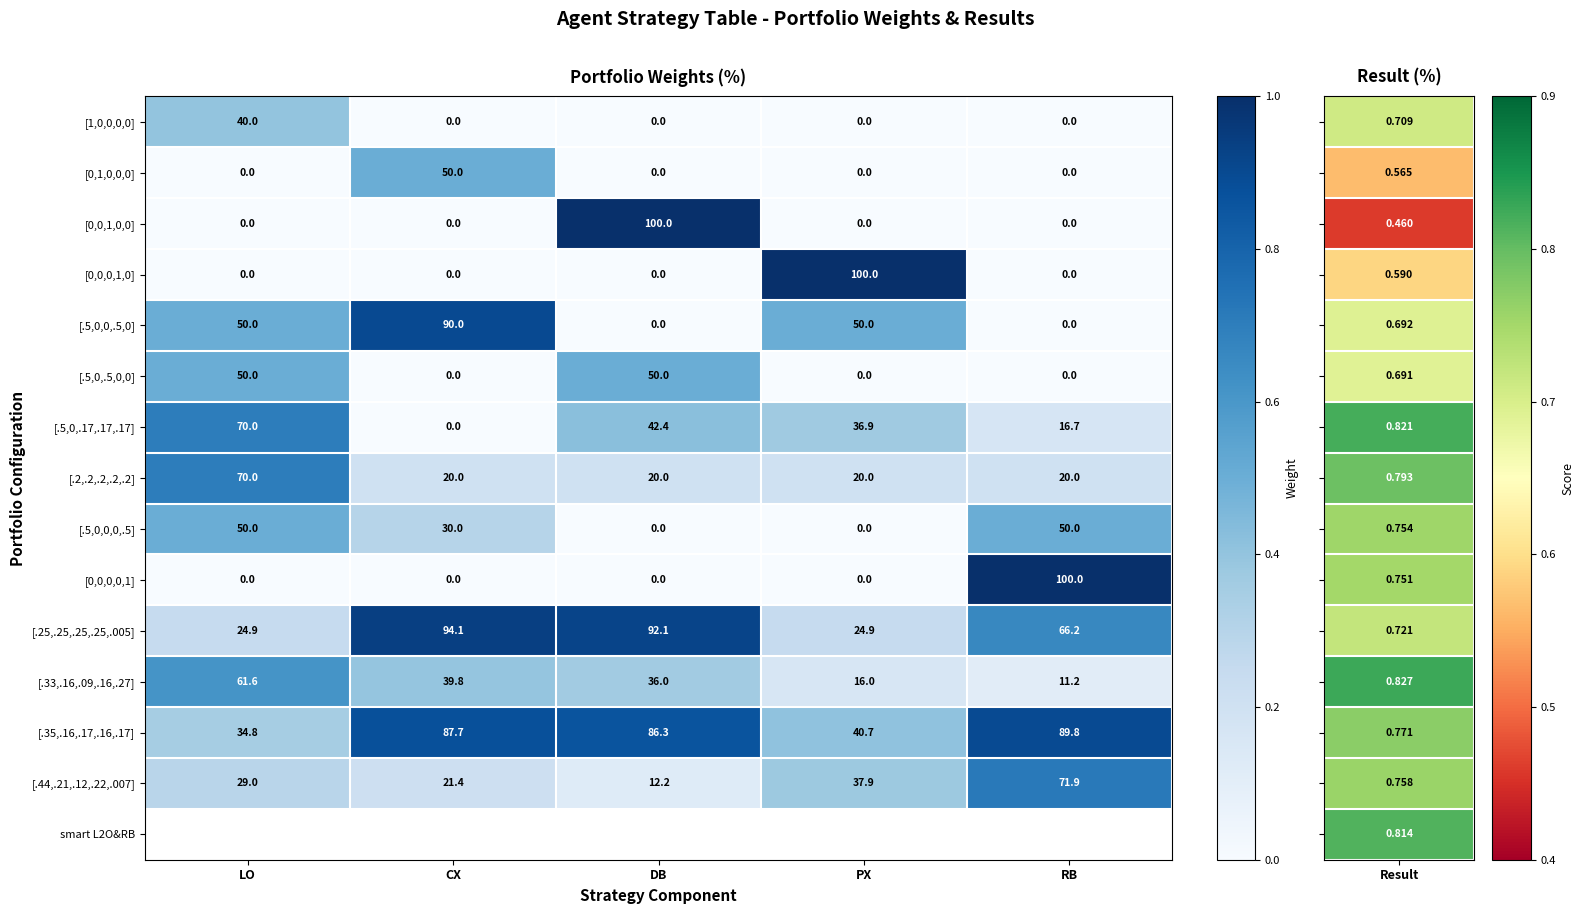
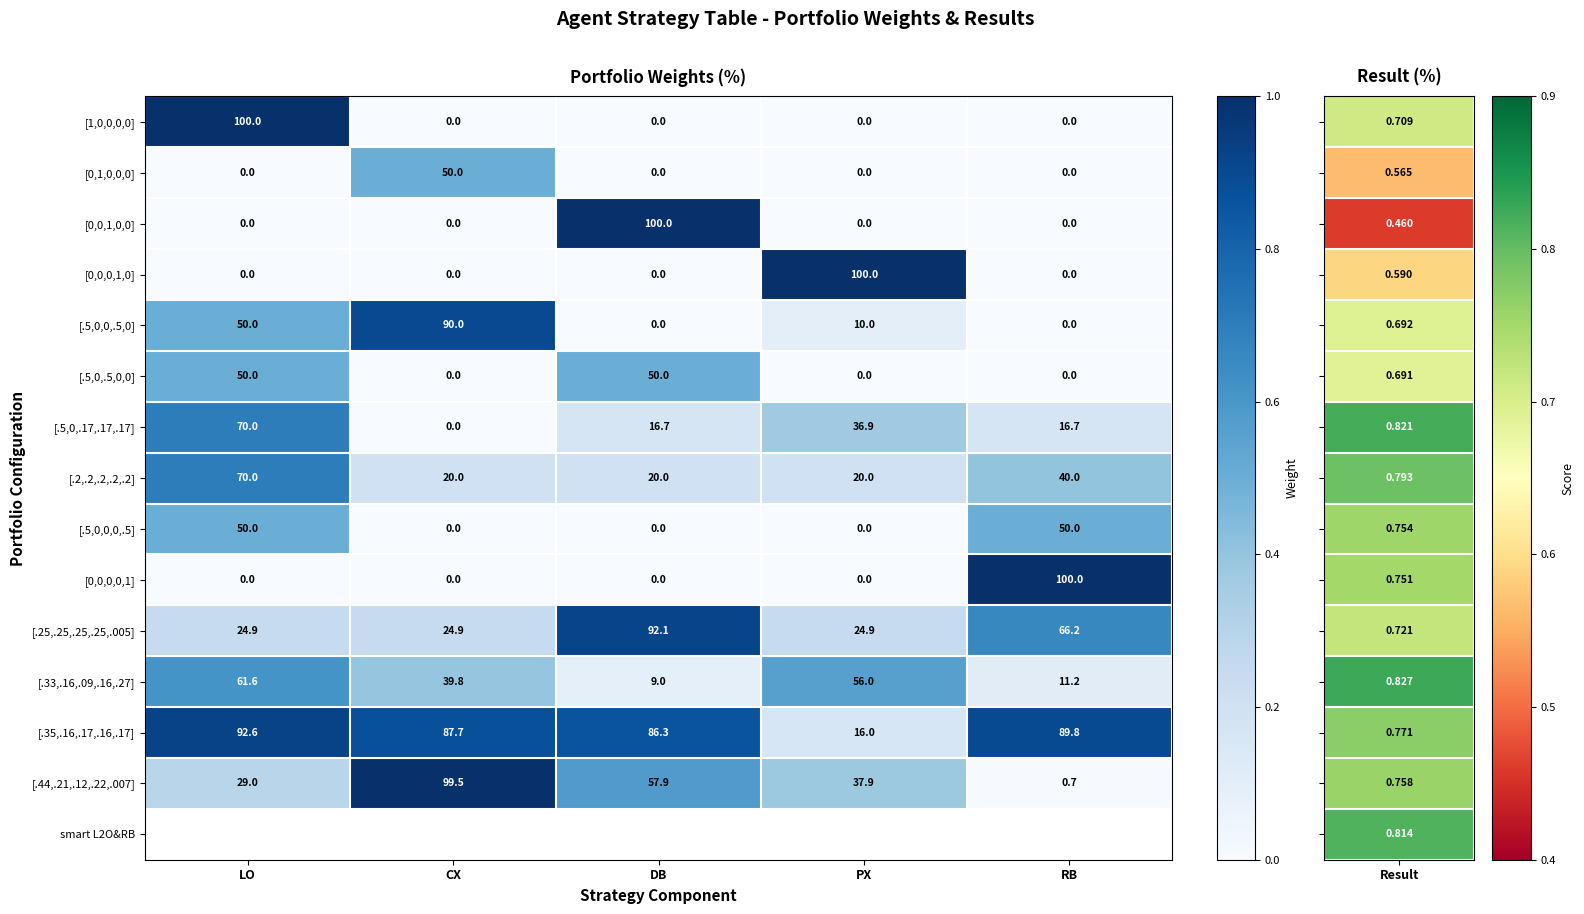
  {
    "Portfolio Weights (%)": {
      "[1,0,0,0,0]": {
-       "LO": 40.0,
+       "LO": 100.0,
        "CX": 0.0,
        "DB": 0.0,
        "PX": 0.0,
        "RB": 0.0
      },
      "[0,1,0,0,0]": {
        "LO": 0.0,
        "CX": 50.0,
        "DB": 0.0,
        "PX": 0.0,
        "RB": 0.0
      },
      "[0,0,1,0,0]": {
        "LO": 0.0,
        "CX": 0.0,
        "DB": 100.0,
        "PX": 0.0,
        "RB": 0.0
      },
      "[0,0,0,1,0]": {
        "LO": 0.0,
        "CX": 0.0,
        "DB": 0.0,
        "PX": 100.0,
        "RB": 0.0
      },
      "[.5,0,0,.5,0]": {
        "LO": 50.0,
        "CX": 90.0,
        "DB": 0.0,
-       "PX": 50.0,
+       "PX": 10.0,
        "RB": 0.0
      },
      "[.5,0,.5,0,0]": {
        "LO": 50.0,
        "CX": 0.0,
        "DB": 50.0,
        "PX": 0.0,
        "RB": 0.0
      },
      "[.5,0,.17,.17,.17]": {
        "LO": 70.0,
        "CX": 0.0,
-       "DB": 42.4,
+       "DB": 16.7,
        "PX": 36.9,
        "RB": 16.7
      },
      "[.2,.2,.2,.2,.2]": {
        "LO": 70.0,
        "CX": 20.0,
        "DB": 20.0,
        "PX": 20.0,
-       "RB": 20.0
+       "RB": 40.0
      },
      "[.5,0,0,0,.5]": {
        "LO": 50.0,
-       "CX": 30.0,
+       "CX": 0.0,
        "DB": 0.0,
        "PX": 0.0,
        "RB": 50.0
      },
      "[0,0,0,0,1]": {
        "LO": 0.0,
        "CX": 0.0,
        "DB": 0.0,
        "PX": 0.0,
        "RB": 100.0
      },
      "[.25,.25,.25,.25,.005]": {
        "LO": 24.9,
-       "CX": 94.1,
+       "CX": 24.9,
        "DB": 92.1,
        "PX": 24.9,
        "RB": 66.2
      },
      "[.33,.16,.09,.16,.27]": {
        "LO": 61.6,
        "CX": 39.8,
-       "DB": 36.0,
-       "PX": 16.0,
+       "DB": 9.0,
+       "PX": 56.0,
        "RB": 11.2
      },
      "[.35,.16,.17,.16,.17]": {
-       "LO": 34.8,
+       "LO": 92.6,
        "CX": 87.7,
        "DB": 86.3,
-       "PX": 40.7,
+       "PX": 16.0,
        "RB": 89.8
      },
      "[.44,.21,.12,.22,.007]": {
        "LO": 29.0,
-       "CX": 21.4,
-       "DB": 12.2,
+       "CX": 99.5,
+       "DB": 57.9,
        "PX": 37.9,
-       "RB": 71.9
+       "RB": 0.7
      }
    }
  }
